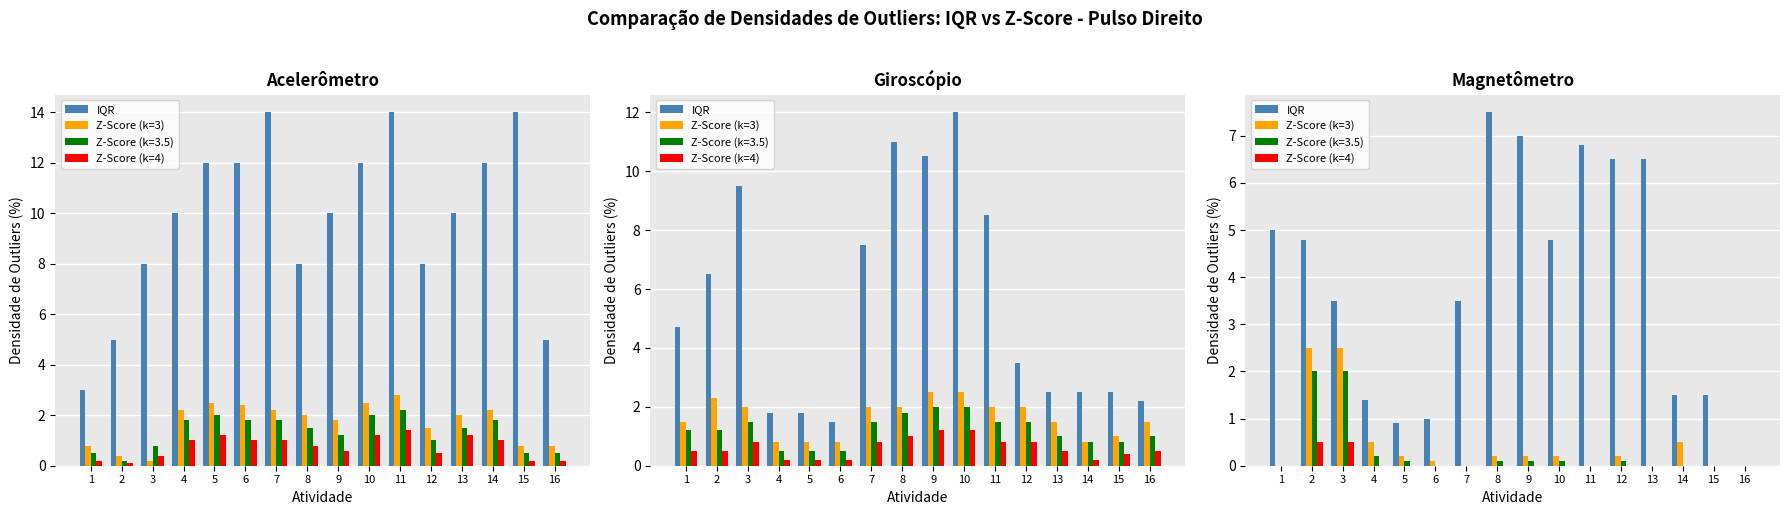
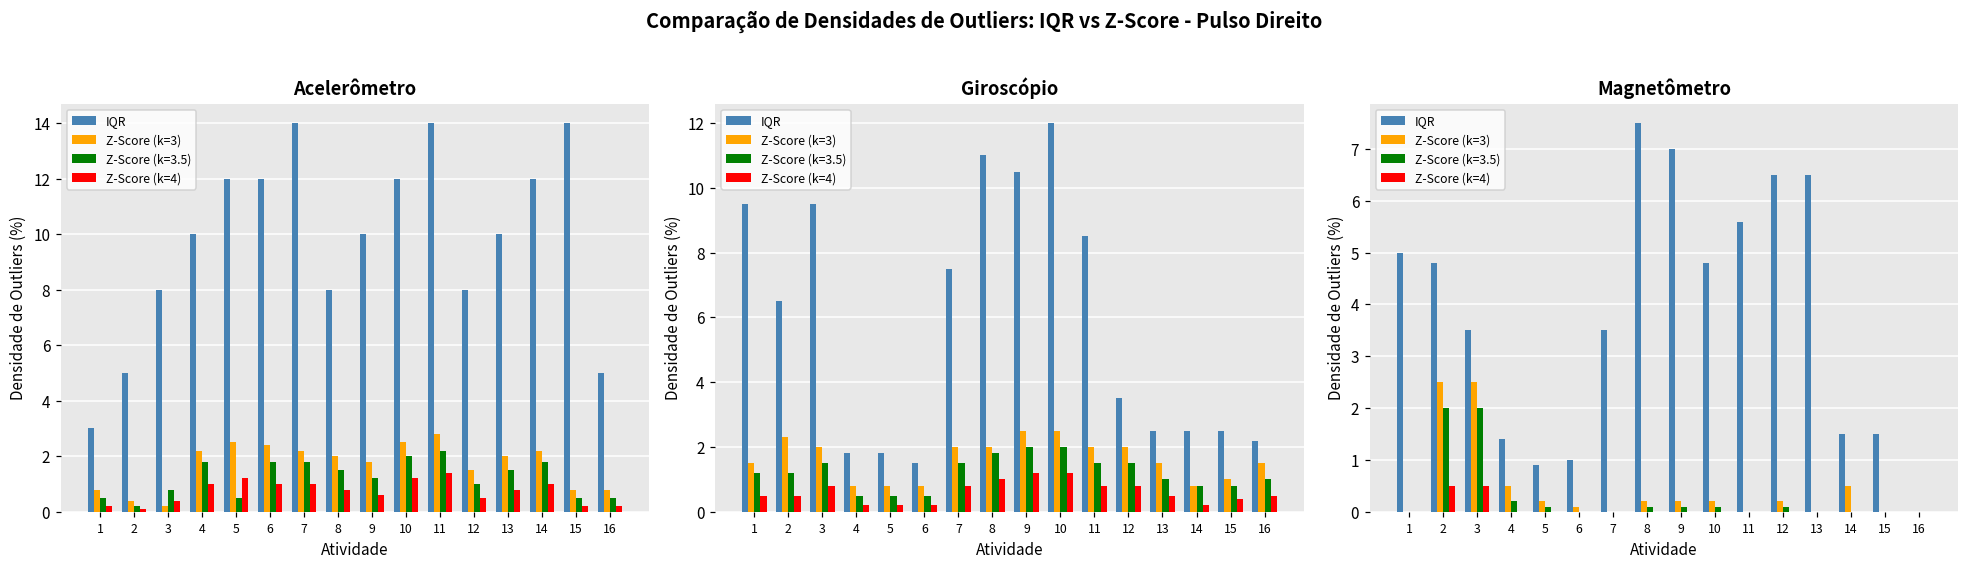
  {
    "Acelerômetro": {
      "IQR": {
        "1": 3.0,
        "2": 5.0,
        "3": 8.0,
        "4": 10.0,
        "5": 12.0,
        "6": 12.0,
        "7": 14.0,
        "8": 8.0,
        "9": 10.0,
        "10": 12.0,
        "11": 14.0,
        "12": 8.0,
        "13": 10.0,
        "14": 12.0,
        "15": 14.0,
        "16": 5.0
      },
      "Z-Score (k=3)": {
        "1": 0.8,
        "2": 0.4,
        "3": 0.2,
        "4": 2.2,
        "5": 2.5,
        "6": 2.4,
        "7": 2.2,
        "8": 2.0,
        "9": 1.8,
        "10": 2.5,
        "11": 2.8,
        "12": 1.5,
        "13": 2.0,
        "14": 2.2,
        "15": 0.8,
        "16": 0.8
      },
      "Z-Score (k=3.5)": {
        "1": 0.5,
        "2": 0.2,
        "3": 0.8,
        "4": 1.8,
-       "5": 2.0,
+       "5": 0.5,
        "6": 1.8,
        "7": 1.8,
        "8": 1.5,
        "9": 1.2,
        "10": 2.0,
        "11": 2.2,
        "12": 1.0,
        "13": 1.5,
        "14": 1.8,
        "15": 0.5,
        "16": 0.5
      },
      "Z-Score (k=4)": {
        "1": 0.2,
        "2": 0.1,
        "3": 0.4,
        "4": 1.0,
        "5": 1.2,
        "6": 1.0,
        "7": 1.0,
        "8": 0.8,
        "9": 0.6,
        "10": 1.2,
        "11": 1.4,
        "12": 0.5,
-       "13": 1.2,
+       "13": 0.8,
        "14": 1.0,
        "15": 0.2,
        "16": 0.2
      }
    },
    "Giroscópio": {
      "IQR": {
-       "1": 4.7,
+       "1": 9.5,
        "2": 6.5,
        "3": 9.5,
        "4": 1.8,
        "5": 1.8,
        "6": 1.5,
        "7": 7.5,
        "8": 11.0,
        "9": 10.5,
        "10": 12.0,
        "11": 8.5,
        "12": 3.5,
        "13": 2.5,
        "14": 2.5,
        "15": 2.5,
        "16": 2.2
      },
      "Z-Score (k=3)": {
        "1": 1.5,
        "2": 2.3,
        "3": 2.0,
        "4": 0.8,
        "5": 0.8,
        "6": 0.8,
        "7": 2.0,
        "8": 2.0,
        "9": 2.5,
        "10": 2.5,
        "11": 2.0,
        "12": 2.0,
        "13": 1.5,
        "14": 0.8,
        "15": 1.0,
        "16": 1.5
      },
      "Z-Score (k=3.5)": {
        "1": 1.2,
        "2": 1.2,
        "3": 1.5,
        "4": 0.5,
        "5": 0.5,
        "6": 0.5,
        "7": 1.5,
        "8": 1.8,
        "9": 2.0,
        "10": 2.0,
        "11": 1.5,
        "12": 1.5,
        "13": 1.0,
        "14": 0.8,
        "15": 0.8,
        "16": 1.0
      },
      "Z-Score (k=4)": {
        "1": 0.5,
        "2": 0.5,
        "3": 0.8,
        "4": 0.2,
        "5": 0.2,
        "6": 0.2,
        "7": 0.8,
        "8": 1.0,
        "9": 1.2,
        "10": 1.2,
        "11": 0.8,
        "12": 0.8,
        "13": 0.5,
        "14": 0.2,
        "15": 0.4,
        "16": 0.5
      }
    },
    "Magnetômetro": {
      "IQR": {
        "1": 5.0,
        "2": 4.8,
        "3": 3.5,
        "4": 1.4,
        "5": 0.9,
        "6": 1.0,
        "7": 3.5,
        "8": 7.5,
        "9": 7.0,
        "10": 4.8,
-       "11": 6.8,
+       "11": 5.6,
        "12": 6.5,
        "13": 6.5,
        "14": 1.5,
        "15": 1.5,
        "16": 0.0
      },
      "Z-Score (k=3)": {
        "1": 0.0,
        "2": 2.5,
        "3": 2.5,
        "4": 0.5,
        "5": 0.2,
        "6": 0.1,
        "7": 0.0,
        "8": 0.2,
        "9": 0.2,
        "10": 0.2,
        "11": 0.0,
        "12": 0.2,
        "13": 0.0,
        "14": 0.5,
        "15": 0.0,
        "16": 0.0
      },
      "Z-Score (k=3.5)": {
        "1": 0.0,
        "2": 2.0,
        "3": 2.0,
        "4": 0.2,
        "5": 0.1,
        "6": 0.0,
        "7": 0.0,
        "8": 0.1,
        "9": 0.1,
        "10": 0.1,
        "11": 0.0,
        "12": 0.1,
        "13": 0.0,
        "14": 0.0,
        "15": 0.0,
        "16": 0.0
      },
      "Z-Score (k=4)": {
        "1": 0.0,
        "2": 0.5,
        "3": 0.5,
        "4": 0.0,
        "5": 0.0,
        "6": 0.0,
        "7": 0.0,
        "8": 0.0,
        "9": 0.0,
        "10": 0.0,
        "11": 0.0,
        "12": 0.0,
        "13": 0.0,
        "14": 0.0,
        "15": 0.0,
        "16": 0.0
      }
    }
  }
